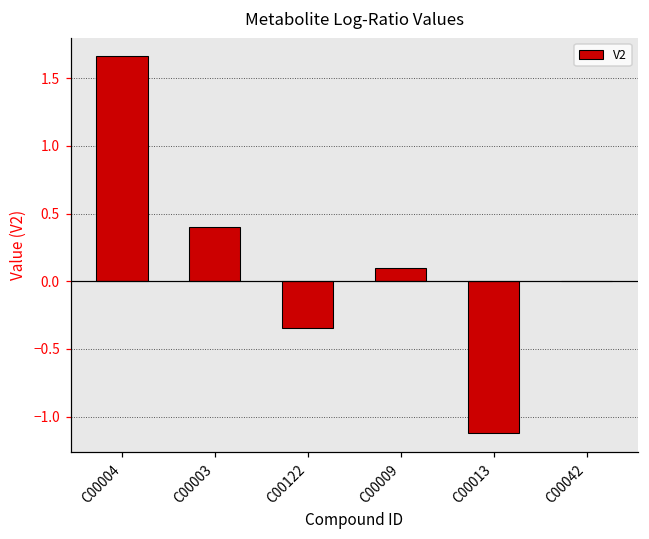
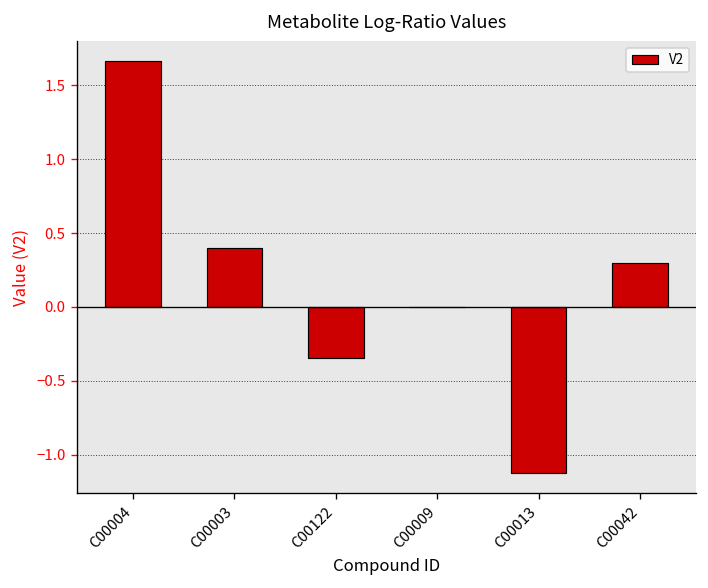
  {
    "C00004": 1.66,
    "C00003": 0.4,
    "C00122": -0.34,
-   "C00009": 0.1,
+   "C00009": 0.0,
    "C00013": -1.12,
-   "C00042": 0.0
+   "C00042": 0.3
  }
